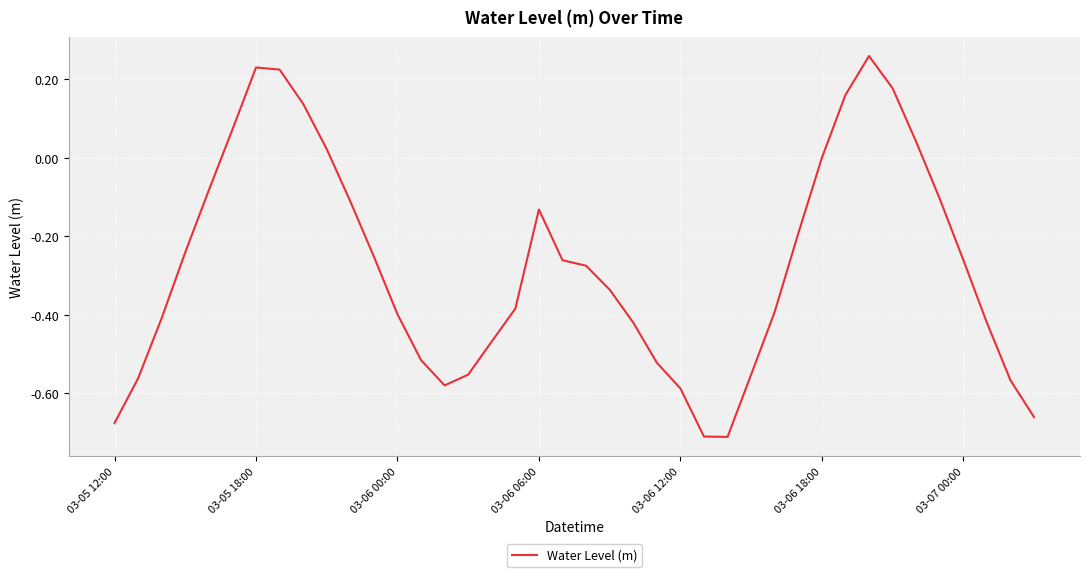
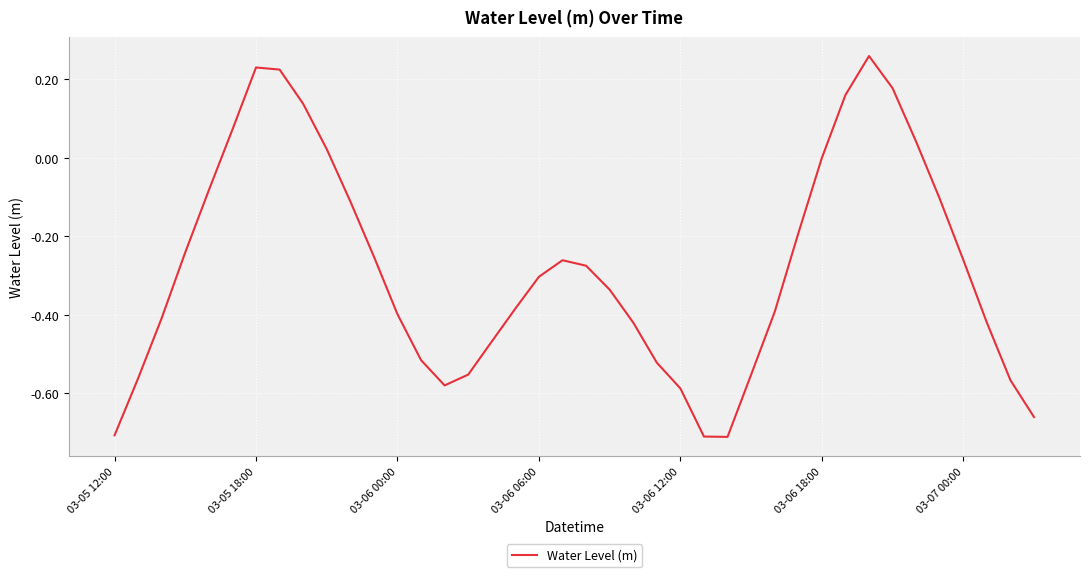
  {
-   "03-05 12:00": -0.68,
+   "03-05 12:00": -0.71,
    "03-05 18:00": 0.23,
    "03-06 00:00": -0.40,
-   "03-06 06:00": -0.13,
+   "03-06 06:00": -0.30,
    "03-06 12:00": -0.59,
    "03-06 18:00": 0.00,
    "03-07 00:00": -0.26
  }
